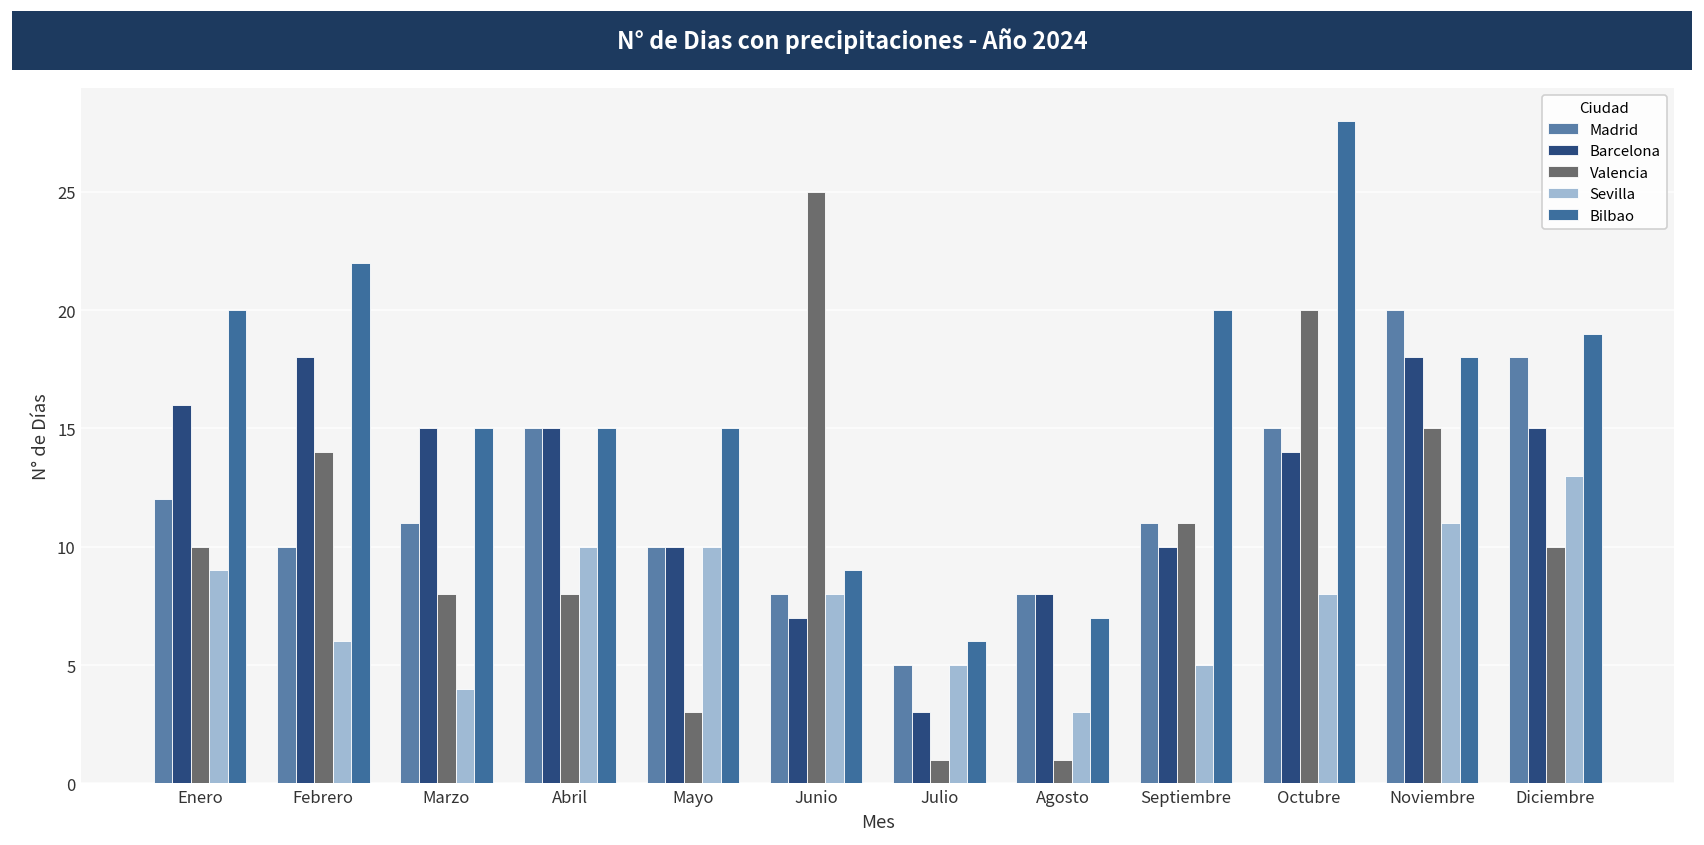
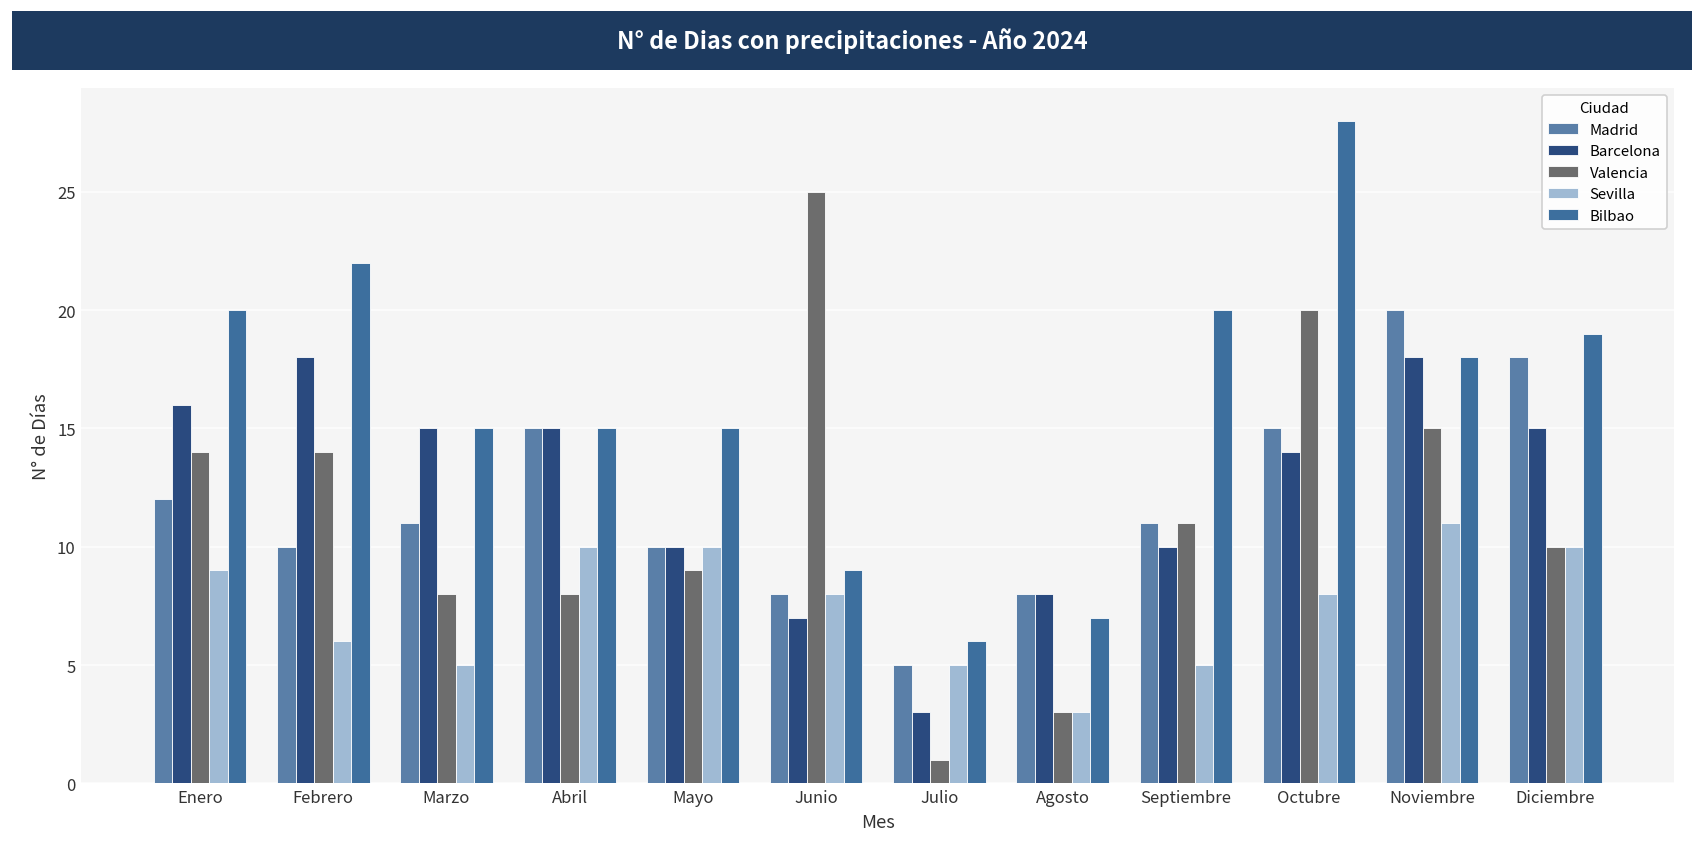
  {
    "Valencia": {
-     "Enero": 10,
+     "Enero": 14,
      "Febrero": 14,
      "Marzo": 8,
      "Abril": 8,
-     "Mayo": 3,
+     "Mayo": 9,
      "Junio": 25,
      "Julio": 1,
-     "Agosto": 1,
+     "Agosto": 3,
      "Septiembre": 11,
      "Octubre": 20,
      "Noviembre": 15,
      "Diciembre": 10
    },
    "Sevilla": {
      "Enero": 9,
      "Febrero": 6,
-     "Marzo": 4,
+     "Marzo": 5,
      "Abril": 10,
      "Mayo": 10,
      "Junio": 8,
      "Julio": 5,
      "Agosto": 3,
      "Septiembre": 5,
      "Octubre": 8,
      "Noviembre": 11,
-     "Diciembre": 13
+     "Diciembre": 10
    }
  }
